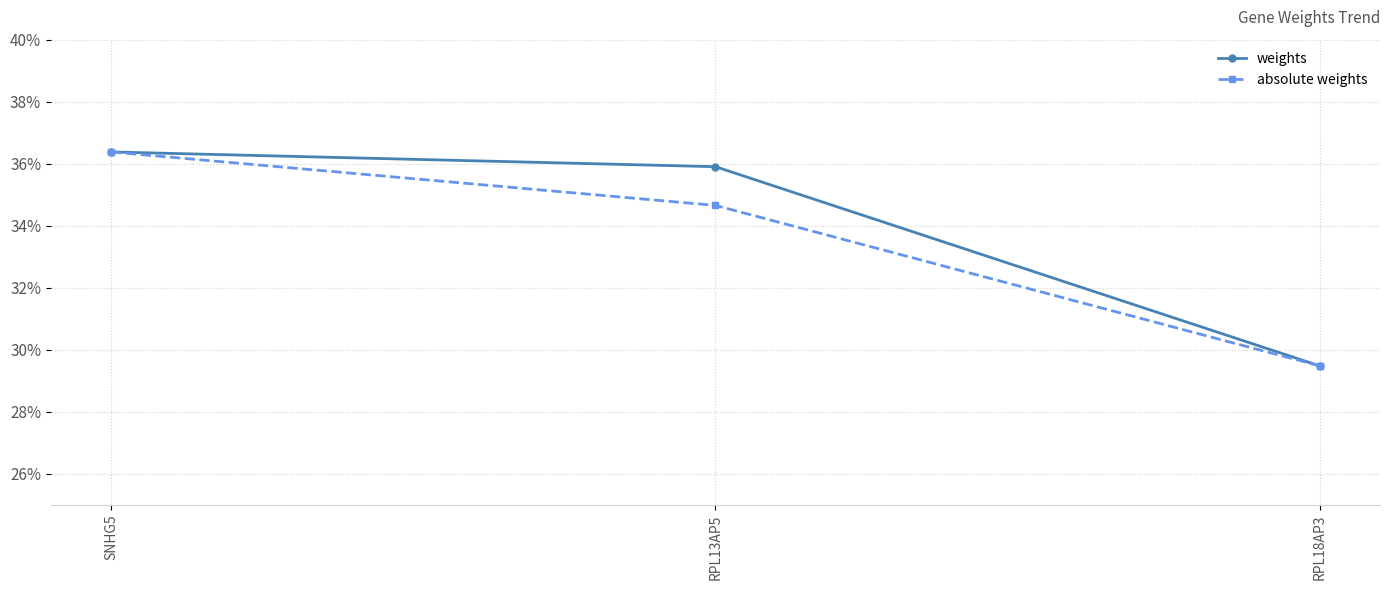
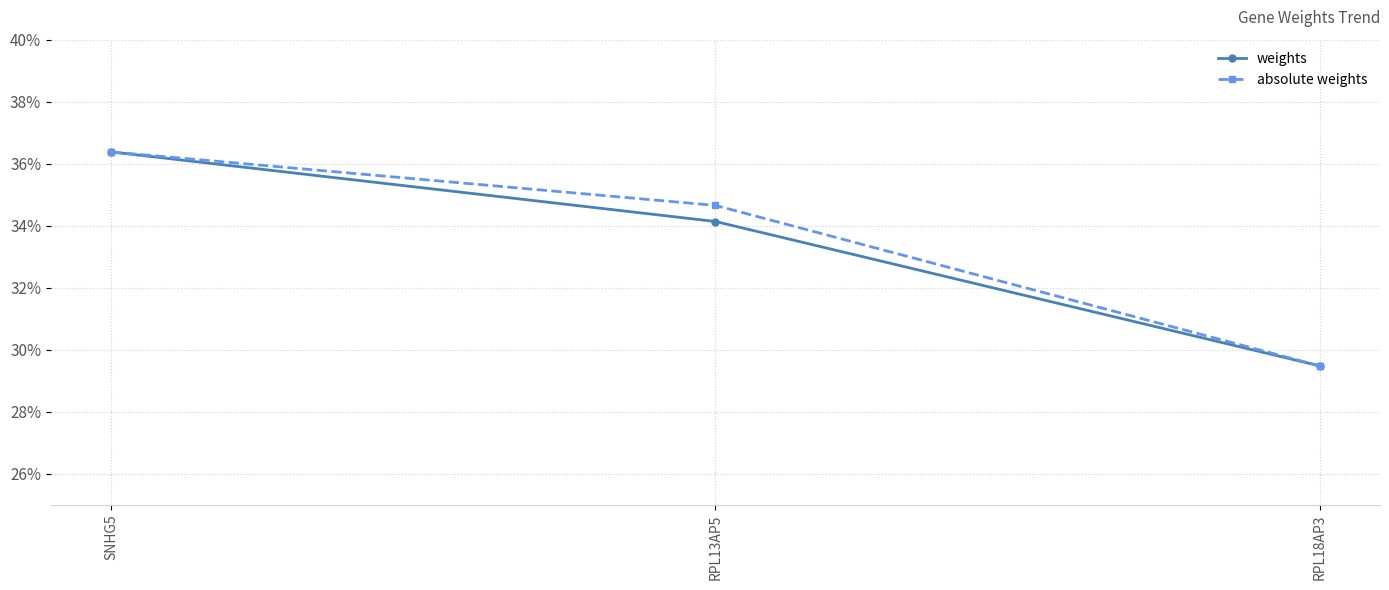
  {
    "weights": {
-     "RPL13AP5": "35.9%"
+     "RPL13AP5": "34.1%"
    },
    "absolute weights": {
      "RPL13AP5": "34.7%"
    }
  }
